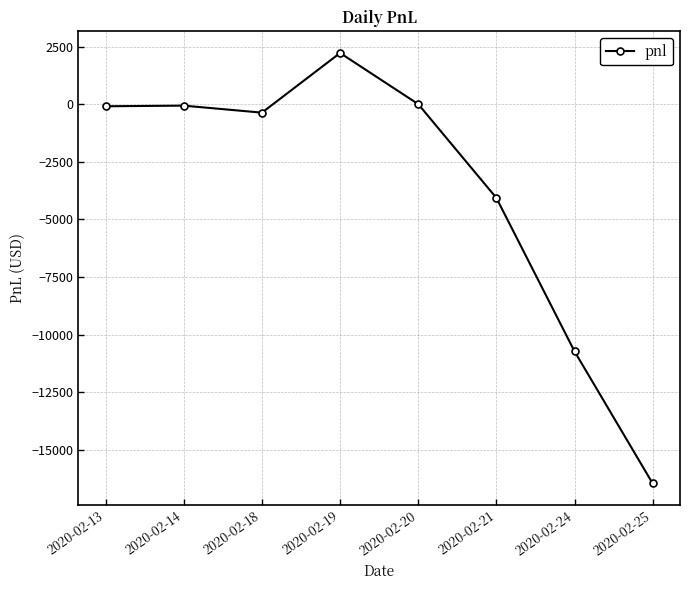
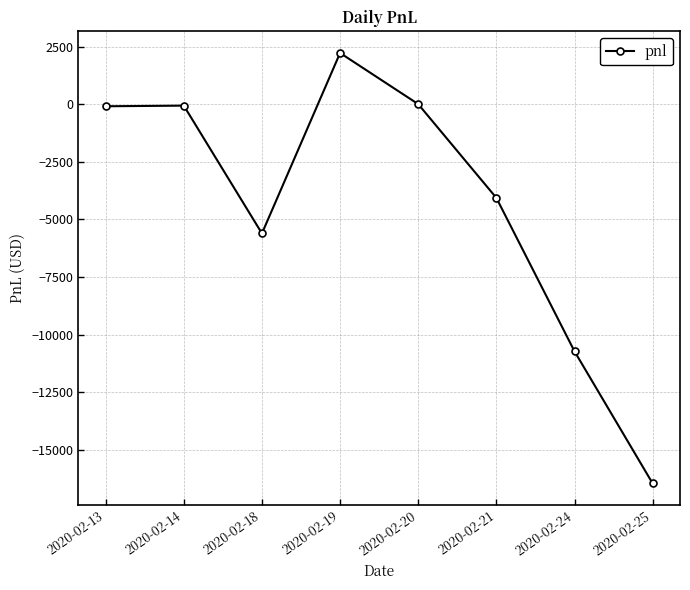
  {
    "2020-02-13": -100,
    "2020-02-14": -100,
-   "2020-02-18": -400,
+   "2020-02-18": -5600,
    "2020-02-19": 2200,
    "2020-02-20": 0,
    "2020-02-21": -4100,
    "2020-02-24": -10700,
    "2020-02-25": -16500
  }
